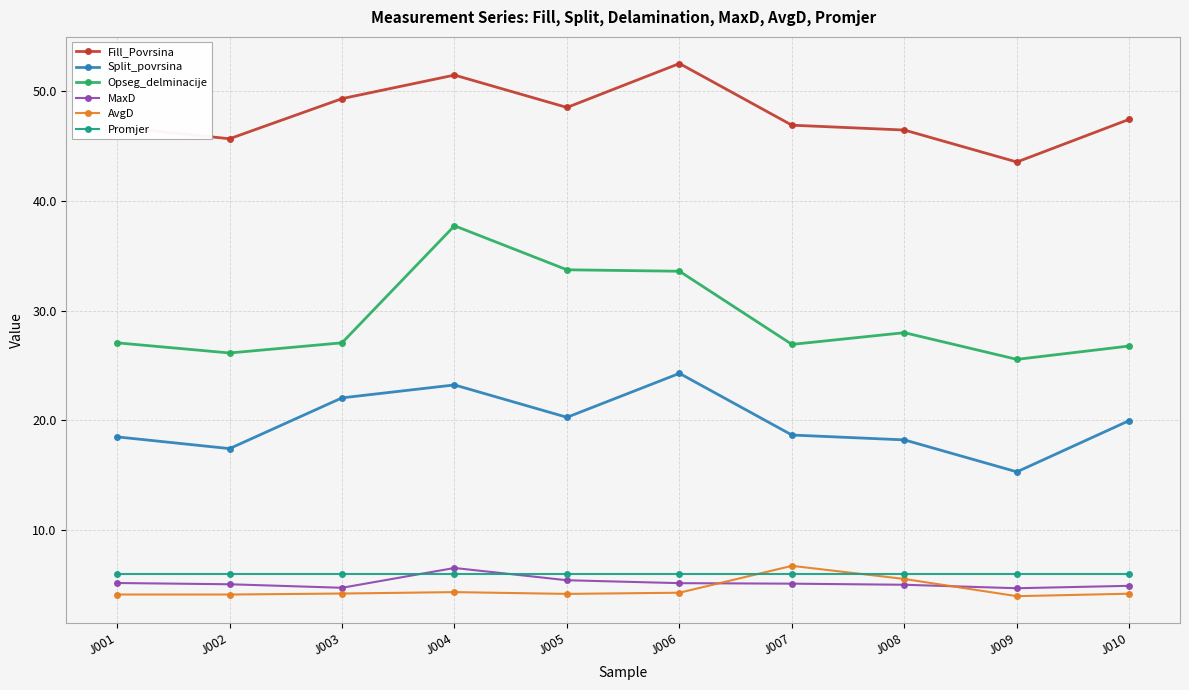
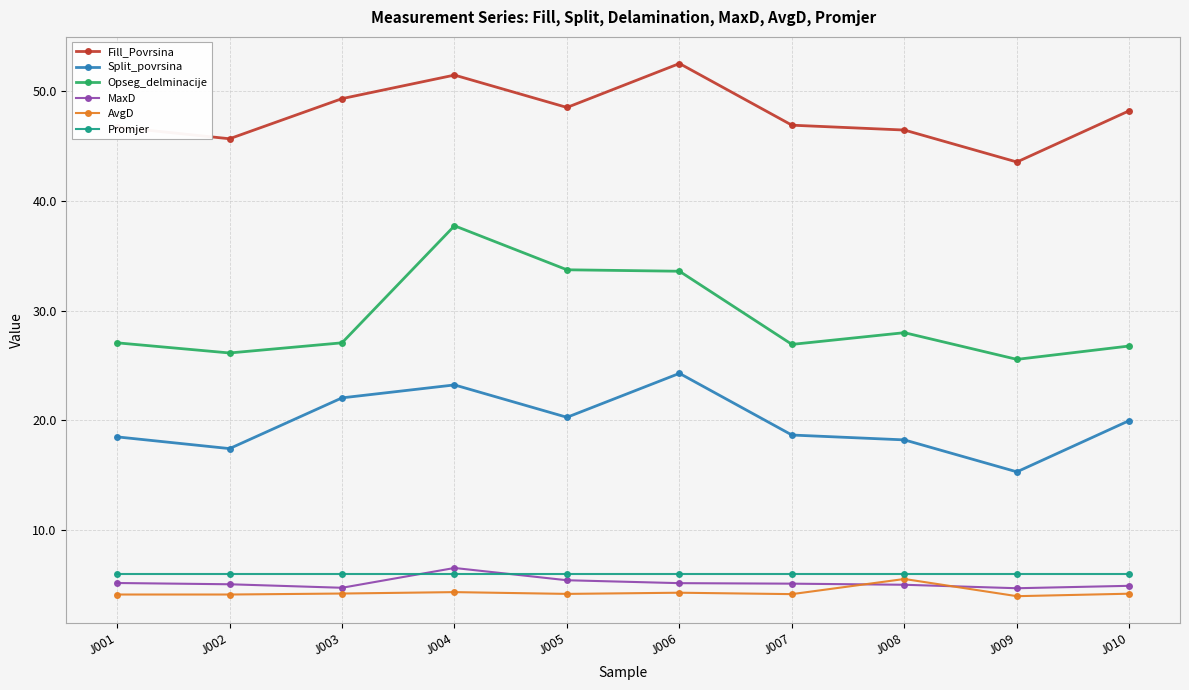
  {
    "Fill_Povrsina": {
      "J002": 45.7,
      "J003": 49.3,
      "J004": 51.5,
      "J005": 48.5,
      "J006": 52.5,
      "J007": 46.9,
      "J008": 46.5,
      "J009": 43.6,
-     "J010": 47.5
+     "J010": 48.2
    },
    "Split_povrsina": {
      "J001": 18.5,
      "J002": 17.4,
      "J003": 22.0,
      "J004": 23.2,
      "J005": 20.3,
      "J006": 24.3,
      "J007": 18.6,
      "J008": 18.2,
      "J009": 15.3,
      "J010": 20.0
    },
    "MaxD": {
      "J001": 5.1,
      "J002": 5.0,
      "J003": 4.7,
      "J004": 6.5,
      "J005": 5.4,
      "J006": 5.1,
      "J007": 5.1,
      "J008": 5.0,
      "J009": 4.7,
      "J010": 4.9
    },
    "AvgD": {
      "J001": 4.1,
      "J002": 4.1,
      "J003": 4.2,
      "J004": 4.3,
      "J005": 4.1,
      "J006": 4.3,
-     "J007": 6.7,
+     "J007": 4.1,
      "J008": 5.5,
      "J009": 3.9,
      "J010": 4.2
    }
  }
